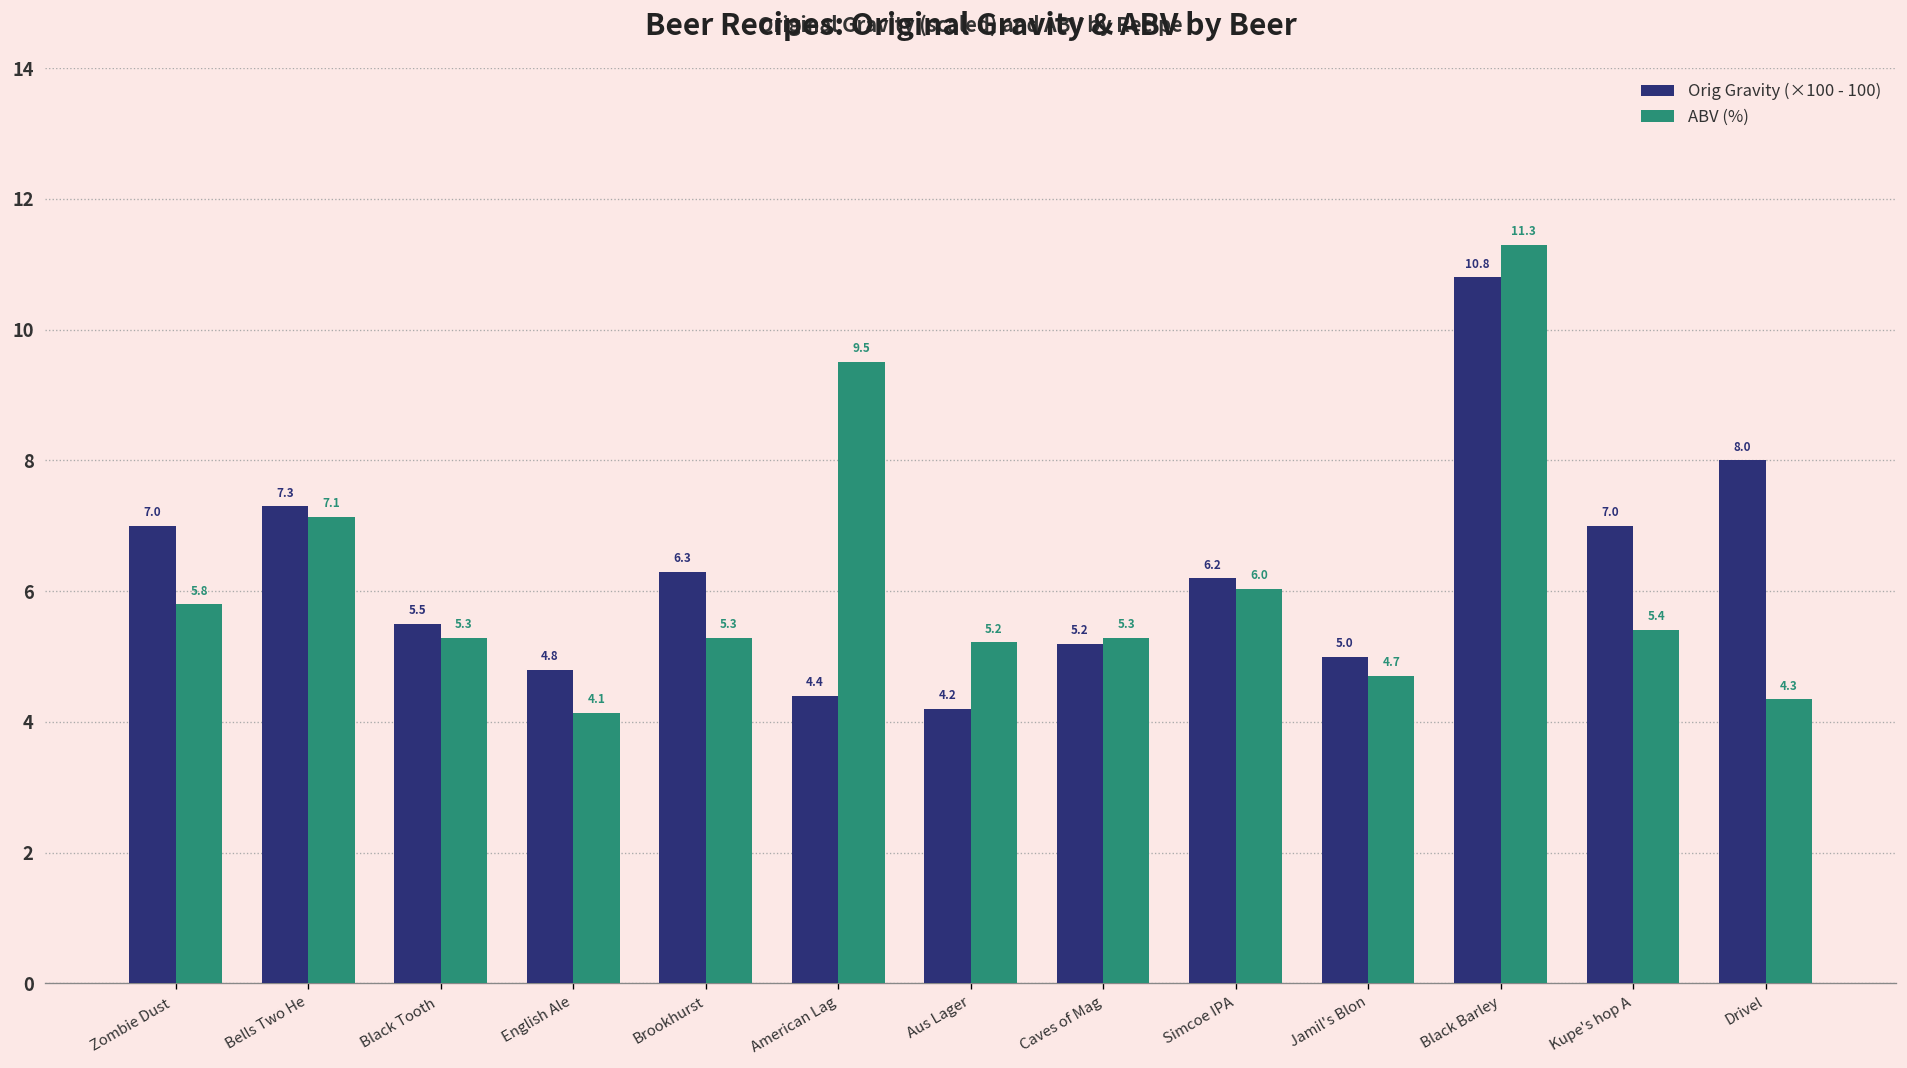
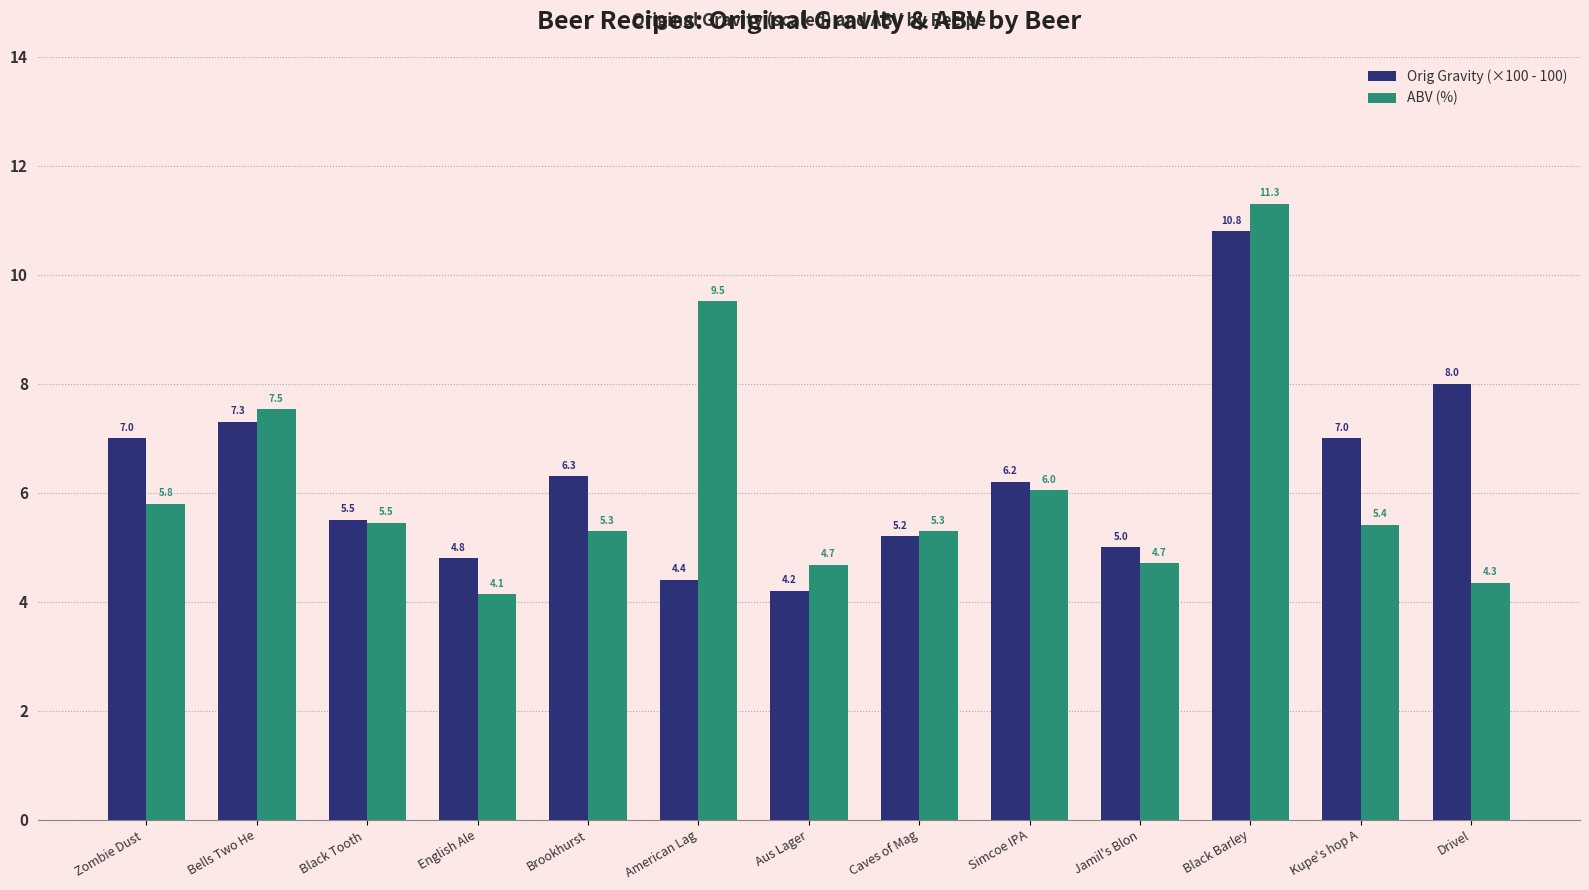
  {
    "Orig Gravity (×100 - 100)": {
      "Zombie Dust": 7.0,
      "Bells Two He": 7.3,
      "Black Tooth": 5.5,
      "English Ale": 4.8,
      "Brookhurst": 6.3,
      "American Lag": 4.4,
      "Aus Lager": 4.2,
      "Caves of Mag": 5.2,
      "Simcoe IPA": 6.2,
      "Jamil's Blon": 5.0,
      "Black Barley": 10.8,
      "Kupe's hop A": 7.0,
      "Drivel": 8.0
    },
    "ABV (%)": {
      "Zombie Dust": 5.8,
-     "Bells Two He": 7.1,
-     "Black Tooth": 5.3,
+     "Bells Two He": 7.5,
+     "Black Tooth": 5.5,
      "English Ale": 4.1,
      "Brookhurst": 5.3,
      "American Lag": 9.5,
-     "Aus Lager": 5.2,
+     "Aus Lager": 4.7,
      "Caves of Mag": 5.3,
      "Simcoe IPA": 6.0,
      "Jamil's Blon": 4.7,
      "Black Barley": 11.3,
      "Kupe's hop A": 5.4,
      "Drivel": 4.3
    }
  }
